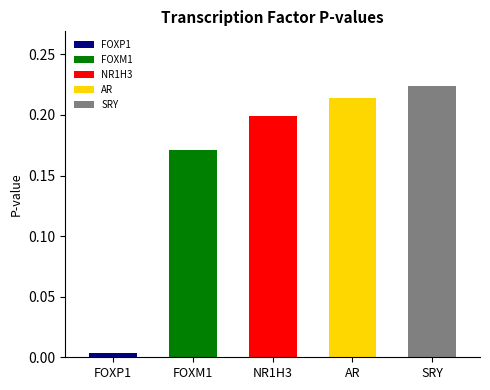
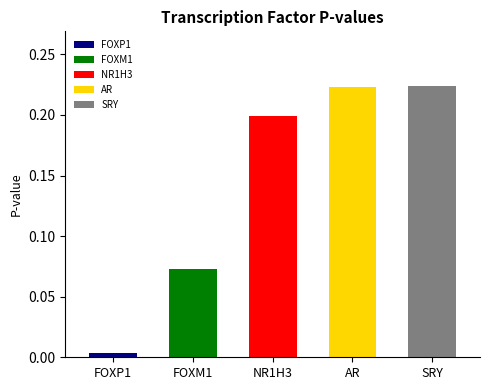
  {
    "FOXP1": 0.004,
-   "FOXM1": 0.171,
+   "FOXM1": 0.073,
    "NR1H3": 0.199,
-   "AR": 0.214,
+   "AR": 0.223,
    "SRY": 0.224
  }
